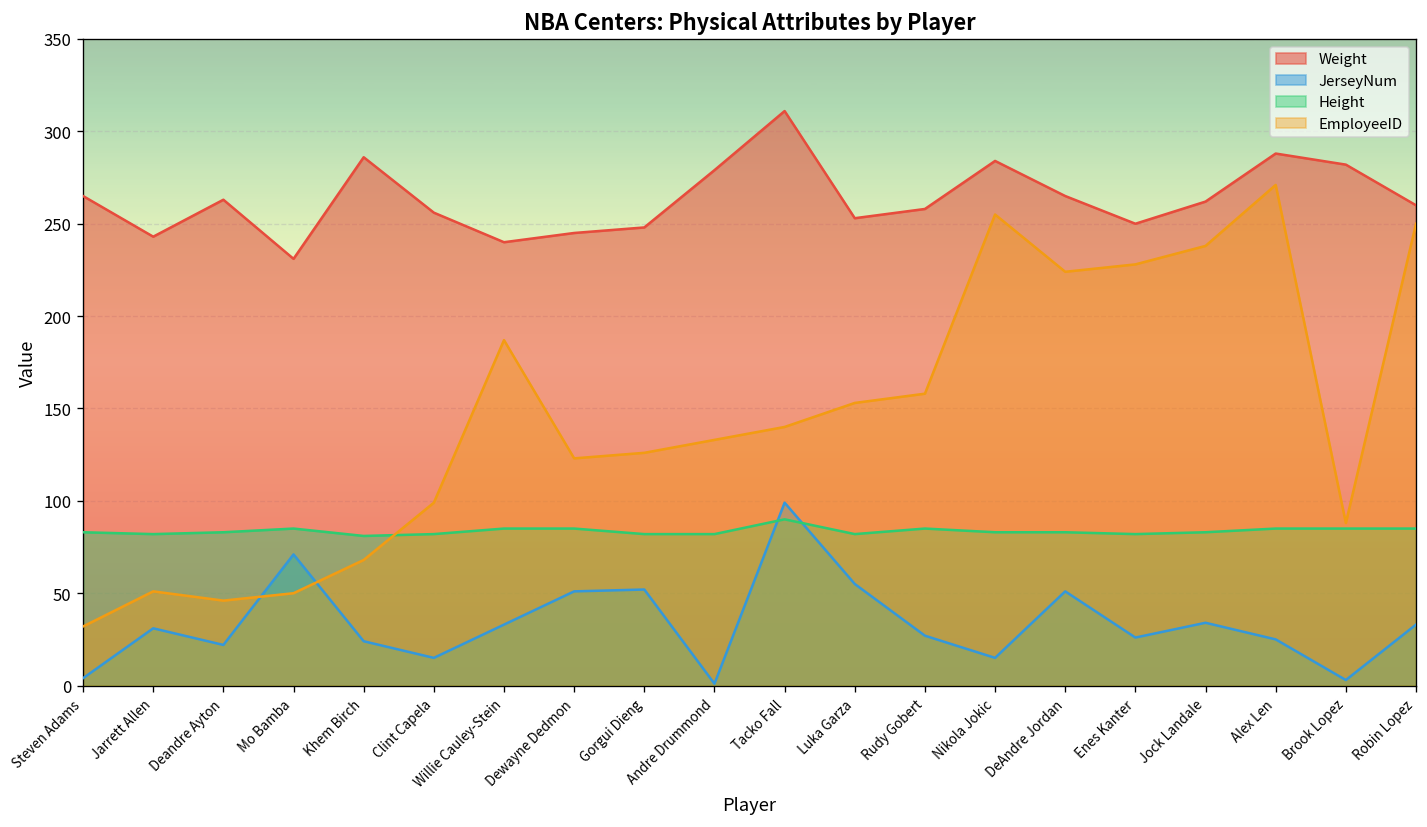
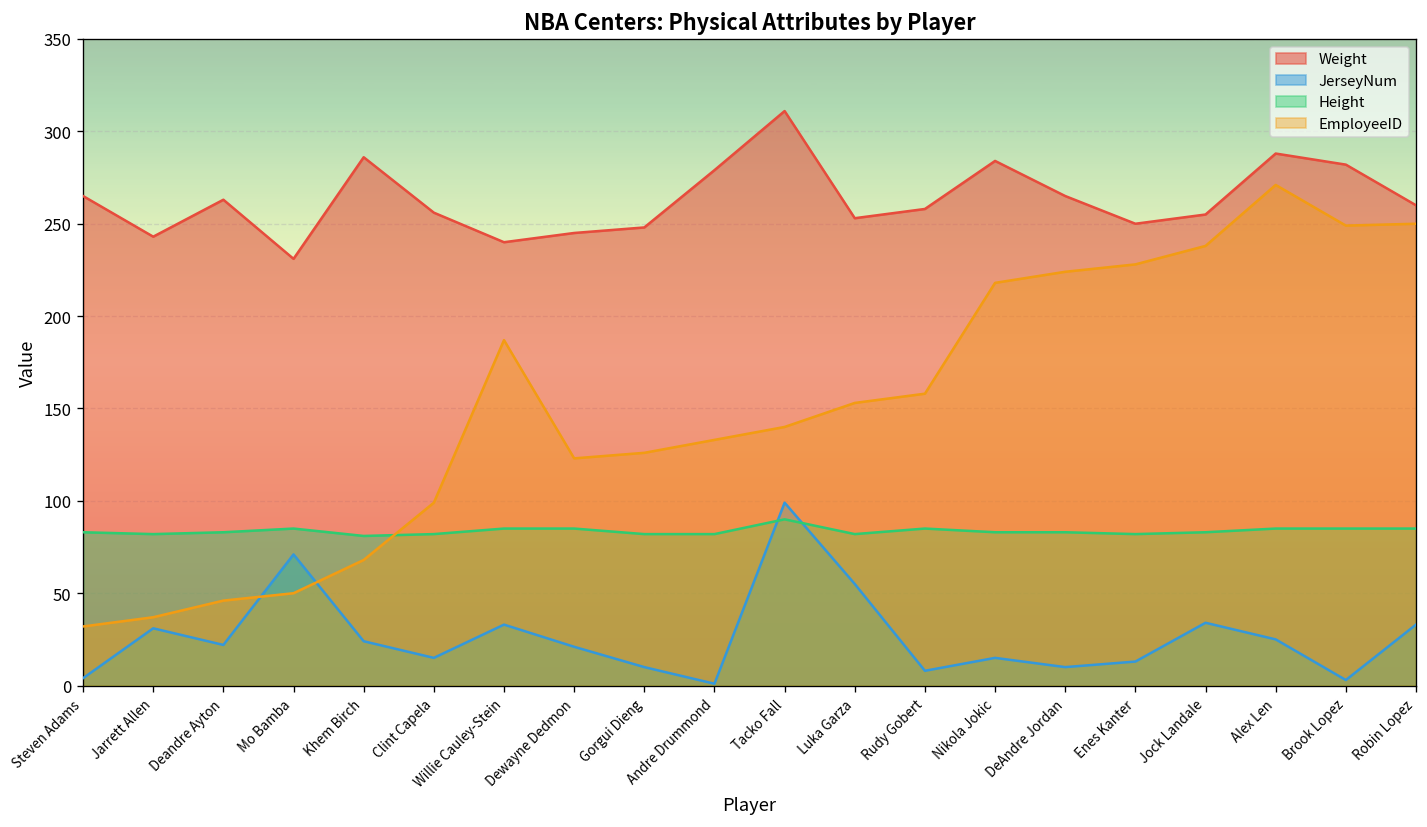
  {
    "Weight": {
      "Steven Adams": 265,
      "Jarrett Allen": 243,
      "Deandre Ayton": 263,
      "Mo Bamba": 231,
      "Khem Birch": 286,
      "Clint Capela": 256,
      "Willie Cauley-Stein": 240,
      "Dewayne Dedmon": 245,
      "Gorgui Dieng": 248,
      "Andre Drummond": 279,
      "Tacko Fall": 311,
      "Luka Garza": 253,
      "Rudy Gobert": 258,
      "Nikola Jokic": 284,
      "DeAndre Jordan": 265,
      "Enes Kanter": 250,
-     "Jock Landale": 262,
+     "Jock Landale": 255,
      "Alex Len": 288,
      "Brook Lopez": 282,
      "Robin Lopez": 260
    },
    "JerseyNum": {
      "Steven Adams": 4,
      "Jarrett Allen": 31,
      "Deandre Ayton": 22,
      "Mo Bamba": 71,
      "Khem Birch": 24,
      "Clint Capela": 15,
      "Willie Cauley-Stein": 33,
-     "Dewayne Dedmon": 51,
-     "Gorgui Dieng": 52,
+     "Dewayne Dedmon": 21,
+     "Gorgui Dieng": 10,
      "Andre Drummond": 1,
      "Tacko Fall": 99,
      "Luka Garza": 55,
-     "Rudy Gobert": 27,
+     "Rudy Gobert": 8,
      "Nikola Jokic": 15,
-     "DeAndre Jordan": 51,
-     "Enes Kanter": 26,
+     "DeAndre Jordan": 10,
+     "Enes Kanter": 13,
      "Jock Landale": 34,
      "Alex Len": 25,
      "Brook Lopez": 3,
      "Robin Lopez": 33
    },
    "Height": {
      "Steven Adams": 83,
      "Jarrett Allen": 82,
      "Deandre Ayton": 83,
      "Mo Bamba": 85,
      "Khem Birch": 81,
      "Clint Capela": 82,
      "Willie Cauley-Stein": 85,
      "Dewayne Dedmon": 85,
      "Gorgui Dieng": 82,
      "Andre Drummond": 82,
      "Tacko Fall": 90,
      "Luka Garza": 82,
      "Rudy Gobert": 85,
      "Nikola Jokic": 83,
      "DeAndre Jordan": 83,
      "Enes Kanter": 82,
      "Jock Landale": 83,
      "Alex Len": 85,
      "Brook Lopez": 85,
      "Robin Lopez": 85
    },
    "EmployeeID": {
      "Steven Adams": 32,
-     "Jarrett Allen": 51,
+     "Jarrett Allen": 37,
      "Deandre Ayton": 46,
      "Mo Bamba": 50,
      "Khem Birch": 68,
      "Clint Capela": 99,
      "Willie Cauley-Stein": 187,
      "Dewayne Dedmon": 123,
      "Gorgui Dieng": 126,
      "Andre Drummond": 133,
      "Tacko Fall": 140,
      "Luka Garza": 153,
      "Rudy Gobert": 158,
-     "Nikola Jokic": 255,
+     "Nikola Jokic": 218,
      "DeAndre Jordan": 224,
      "Enes Kanter": 228,
      "Jock Landale": 238,
      "Alex Len": 271,
-     "Brook Lopez": 88,
+     "Brook Lopez": 249,
      "Robin Lopez": 250
    }
  }
